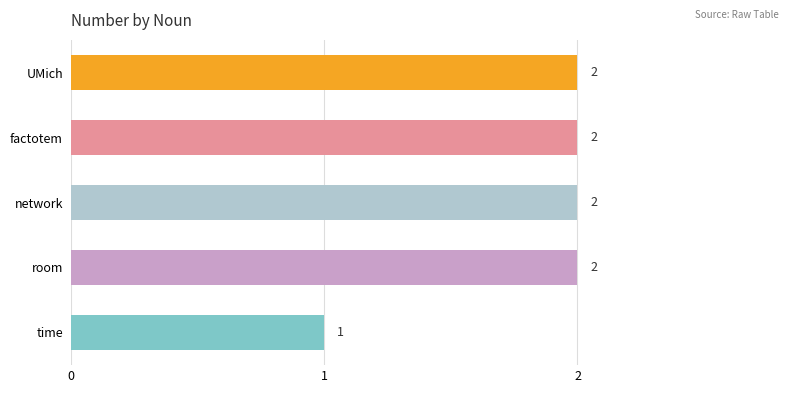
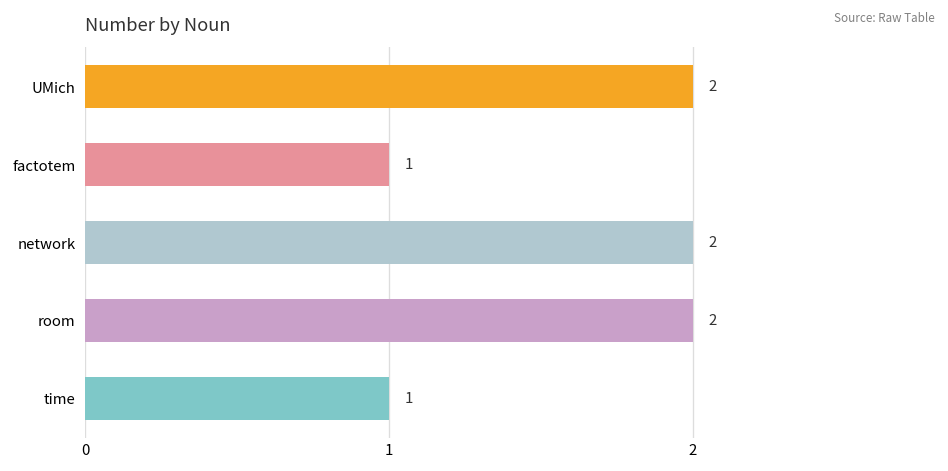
  {
    "UMich": 2,
-   "factotem": 2,
+   "factotem": 1,
    "network": 2,
    "room": 2,
    "time": 1
  }
